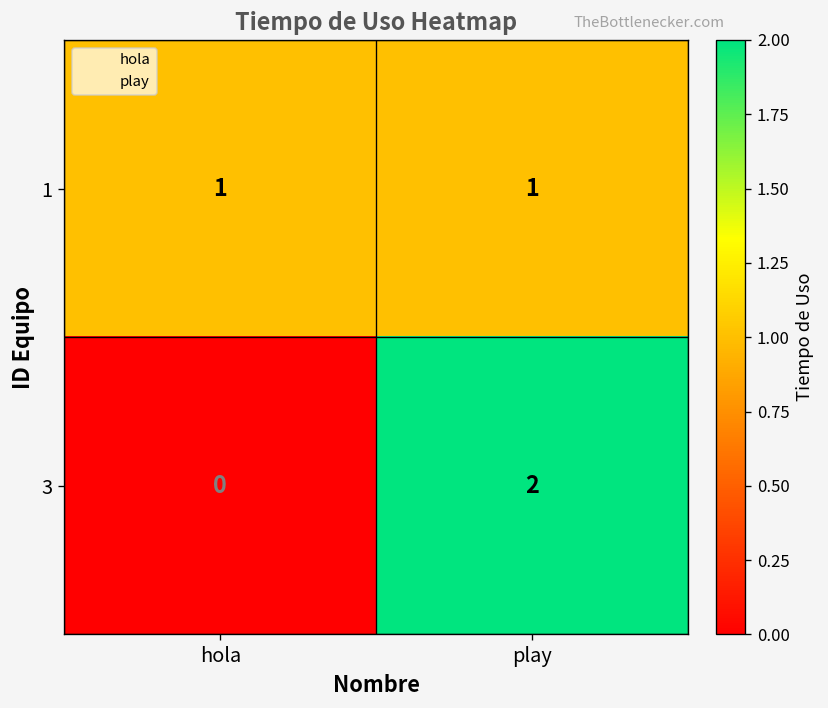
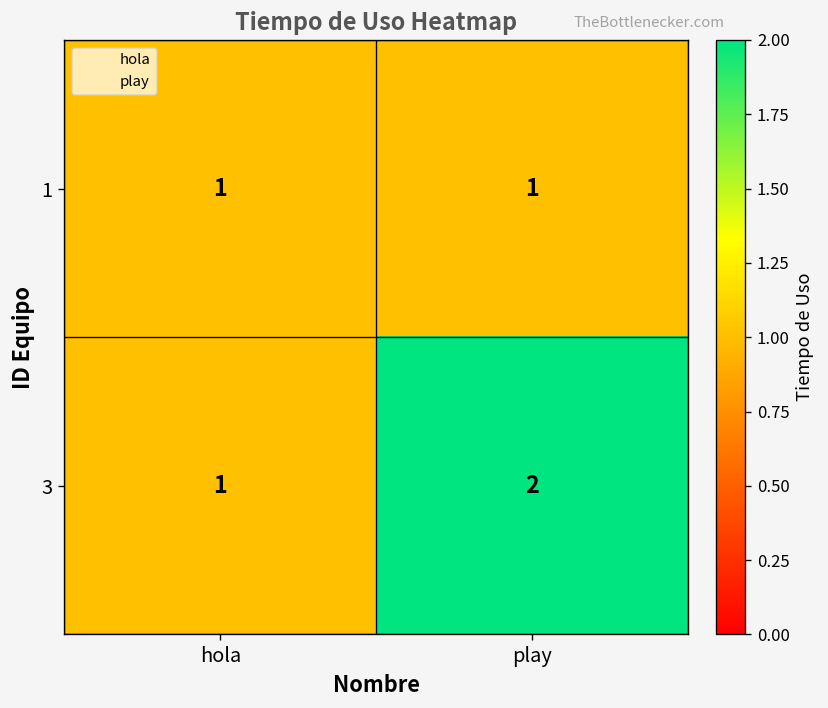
  {
    "1": {
      "hola": 1,
      "play": 1
    },
    "3": {
-     "hola": 0,
+     "hola": 1,
      "play": 2
    }
  }
